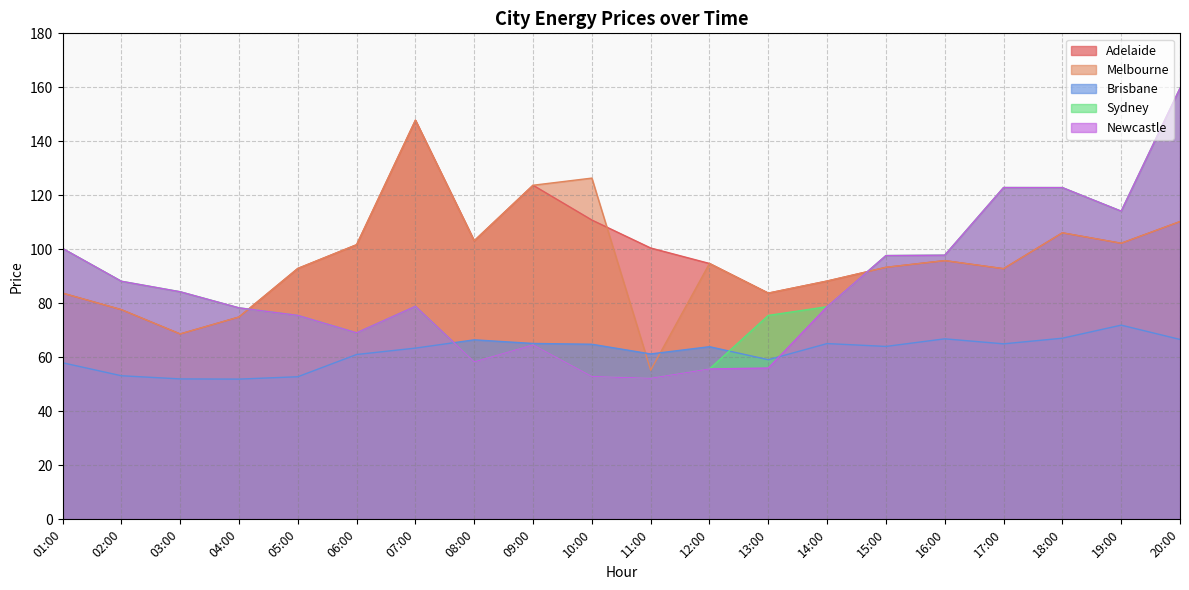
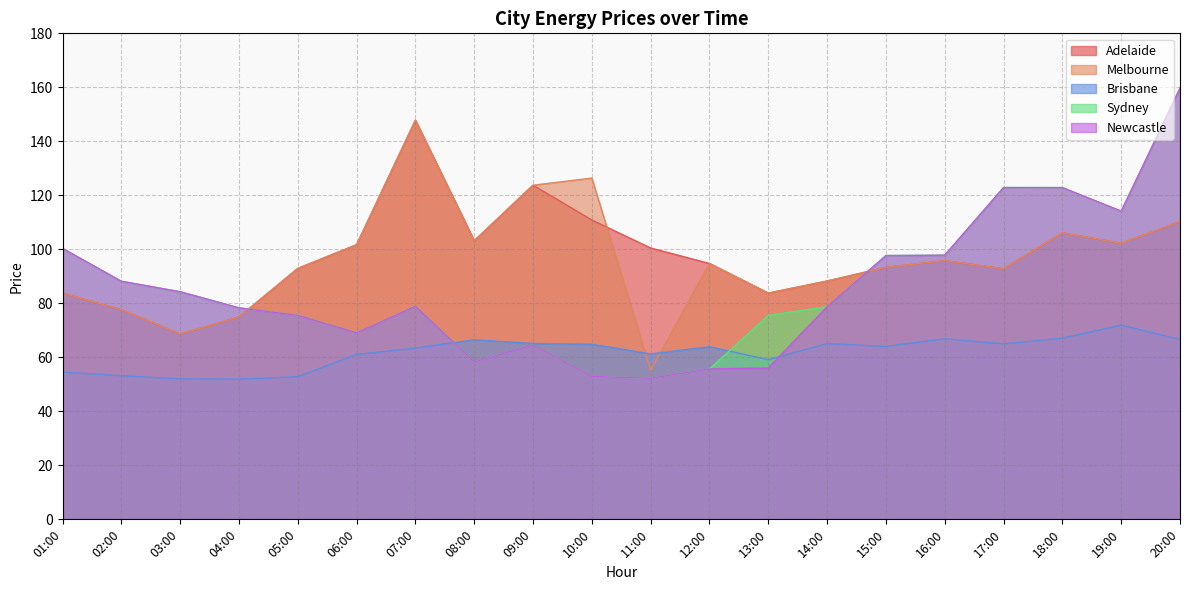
  {
    "Brisbane": {
-     "01:00": 58,
+     "01:00": 55,
      "02:00": 53,
      "03:00": 52,
      "04:00": 52,
      "05:00": 53,
      "06:00": 61,
      "07:00": 63,
      "08:00": 66,
      "10:00": 65,
      "11:00": 61,
      "12:00": 64,
      "13:00": 59,
      "14:00": 65,
      "15:00": 64,
      "16:00": 67,
      "17:00": 65,
      "18:00": 67,
      "19:00": 72,
      "20:00": 67
    },
    "Sydney": {
      "13:00": 76
    },
    "Newcastle": {
      "13:00": 56
    }
  }
